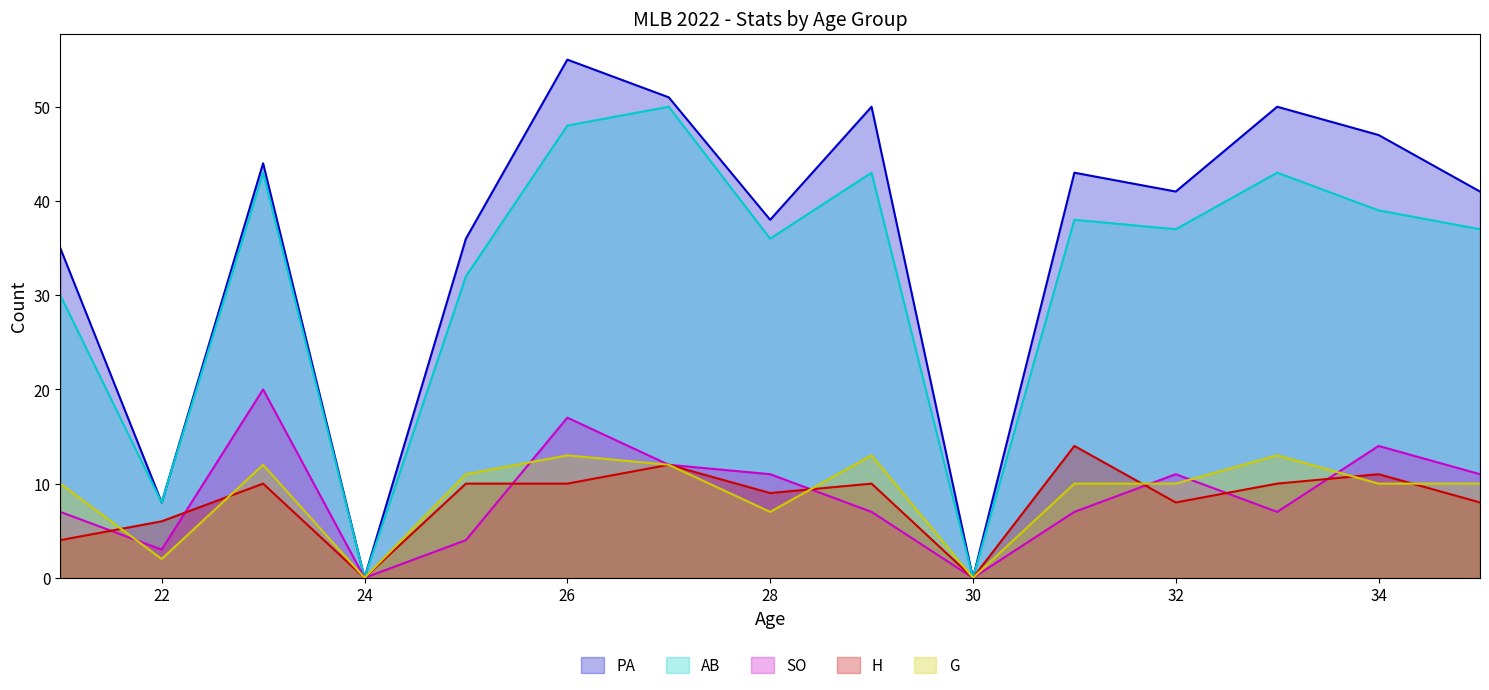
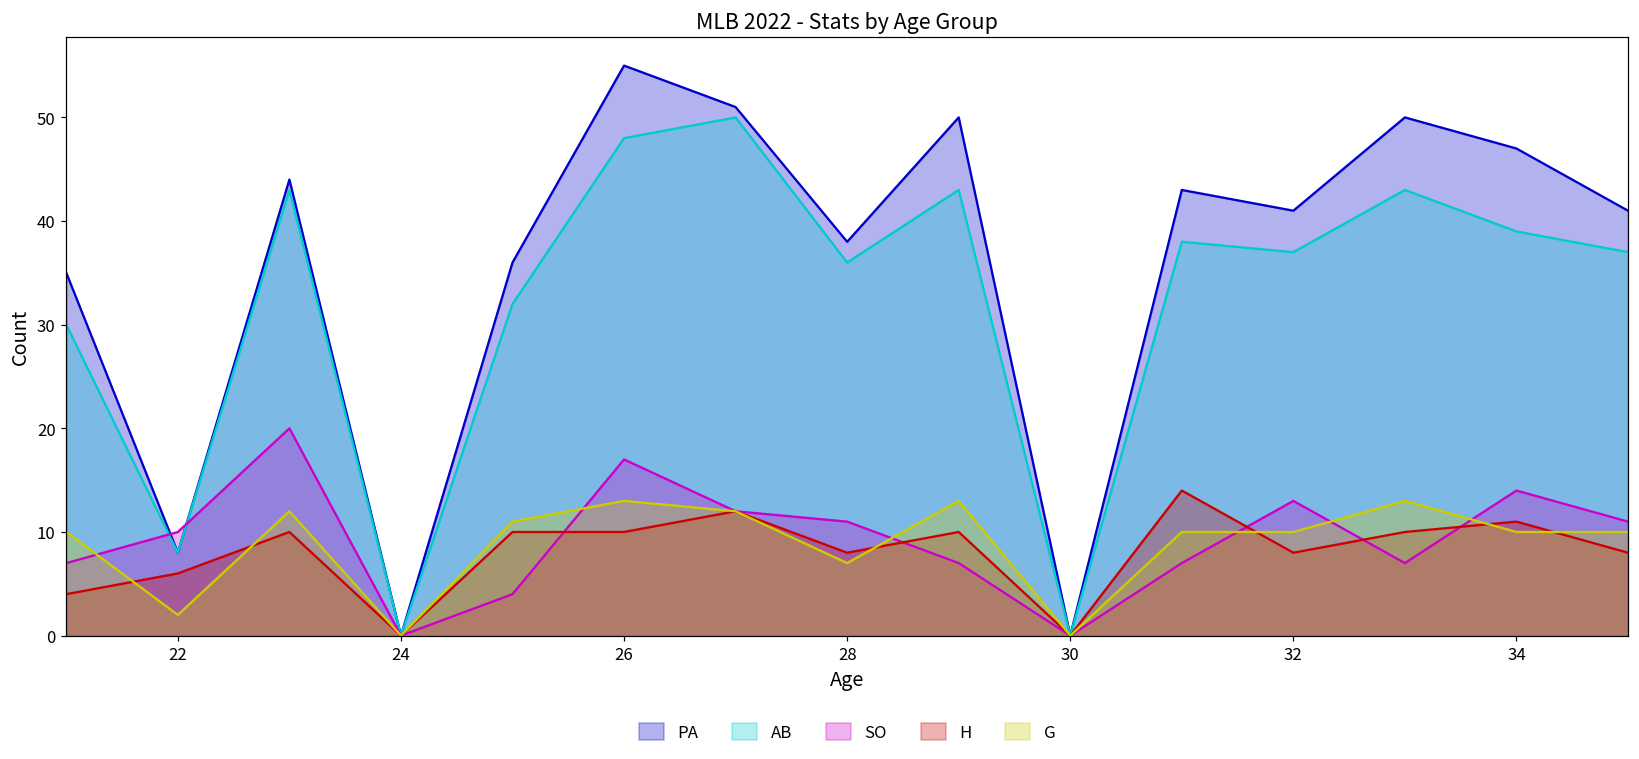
  {
    "PA": {
      "26": 55,
      "28": 38,
      "32": 41,
      "34": 47
    },
    "AB": {
      "26": 48,
      "28": 36,
      "32": 37,
      "34": 39
    },
    "SO": {
-     "22": 3,
+     "22": 10,
      "26": 17,
      "28": 11,
-     "32": 11,
+     "32": 13,
      "34": 14
    },
    "H": {
      "22": 6,
      "26": 10,
-     "28": 9,
+     "28": 8,
      "32": 8,
      "34": 11
    },
    "G": {
      "22": 2,
      "26": 13,
      "28": 7,
      "32": 10,
      "34": 10
    }
  }
